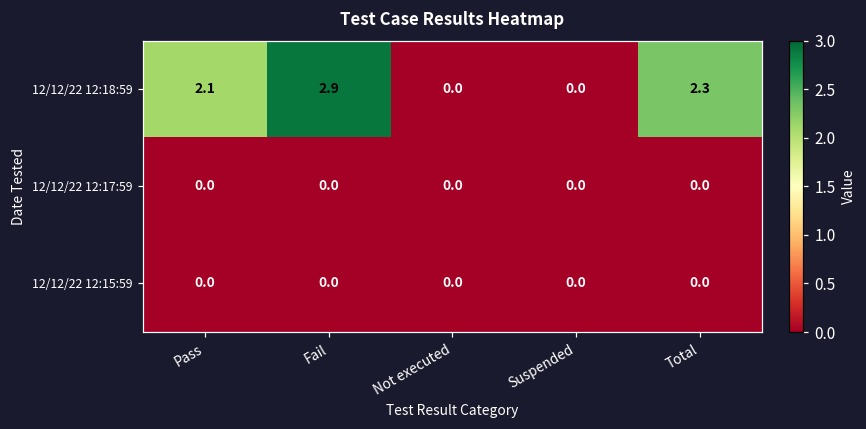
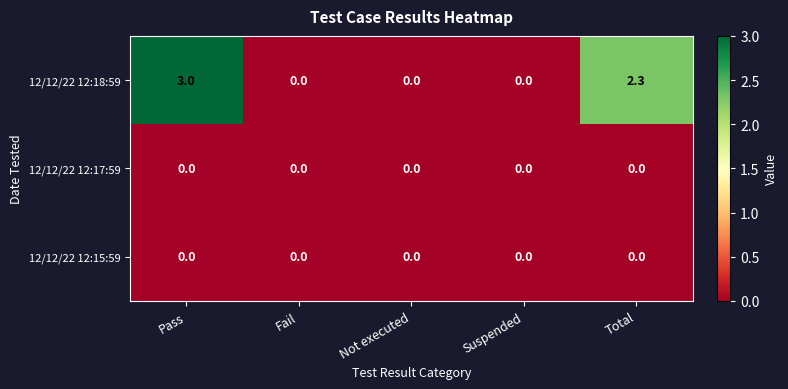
  {
    "12/12/22 12:18:59": {
-     "Pass": 2.1,
-     "Fail": 2.9,
+     "Pass": 3.0,
+     "Fail": 0.0,
      "Not executed": 0.0,
      "Suspended": 0.0,
      "Total": 2.3
    },
    "12/12/22 12:17:59": {
      "Pass": 0.0,
      "Fail": 0.0,
      "Not executed": 0.0,
      "Suspended": 0.0,
      "Total": 0.0
    },
    "12/12/22 12:15:59": {
      "Pass": 0.0,
      "Fail": 0.0,
      "Not executed": 0.0,
      "Suspended": 0.0,
      "Total": 0.0
    }
  }
